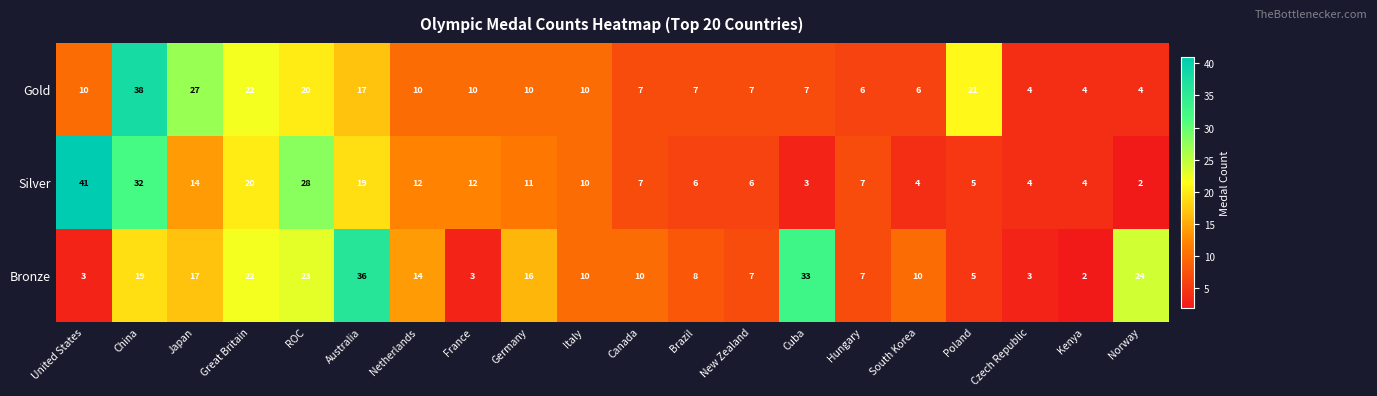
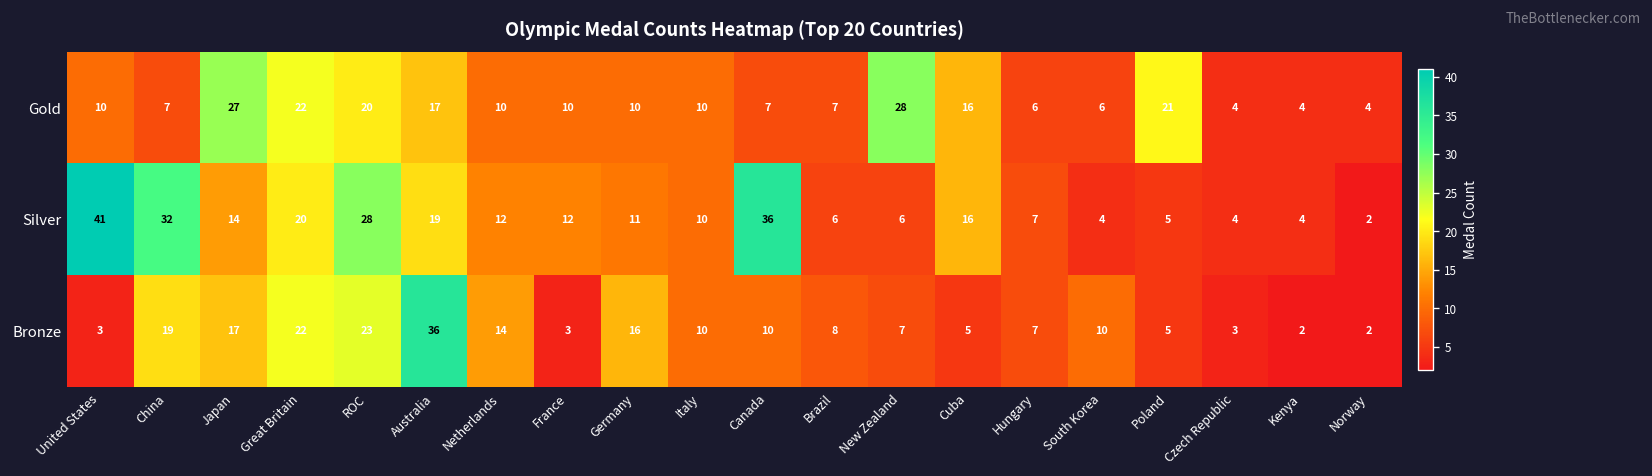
  {
    "Gold": {
      "United States": 10,
-     "China": 38,
+     "China": 7,
      "Japan": 27,
      "Great Britain": 22,
      "ROC": 20,
      "Australia": 17,
      "Netherlands": 10,
      "France": 10,
      "Germany": 10,
      "Italy": 10,
      "Canada": 7,
      "Brazil": 7,
-     "New Zealand": 7,
-     "Cuba": 7,
+     "New Zealand": 28,
+     "Cuba": 16,
      "Hungary": 6,
      "South Korea": 6,
      "Poland": 21,
      "Czech Republic": 4,
      "Kenya": 4,
      "Norway": 4
    },
    "Silver": {
      "United States": 41,
      "China": 32,
      "Japan": 14,
      "Great Britain": 20,
      "ROC": 28,
      "Australia": 19,
      "Netherlands": 12,
      "France": 12,
      "Germany": 11,
      "Italy": 10,
-     "Canada": 7,
+     "Canada": 36,
      "Brazil": 6,
      "New Zealand": 6,
-     "Cuba": 3,
+     "Cuba": 16,
      "Hungary": 7,
      "South Korea": 4,
      "Poland": 5,
      "Czech Republic": 4,
      "Kenya": 4,
      "Norway": 2
    },
    "Bronze": {
      "United States": 3,
      "China": 19,
      "Japan": 17,
      "Great Britain": 22,
      "ROC": 23,
      "Australia": 36,
      "Netherlands": 14,
      "France": 3,
      "Germany": 16,
      "Italy": 10,
      "Canada": 10,
      "Brazil": 8,
      "New Zealand": 7,
-     "Cuba": 33,
+     "Cuba": 5,
      "Hungary": 7,
      "South Korea": 10,
      "Poland": 5,
      "Czech Republic": 3,
      "Kenya": 2,
-     "Norway": 24
+     "Norway": 2
    }
  }
